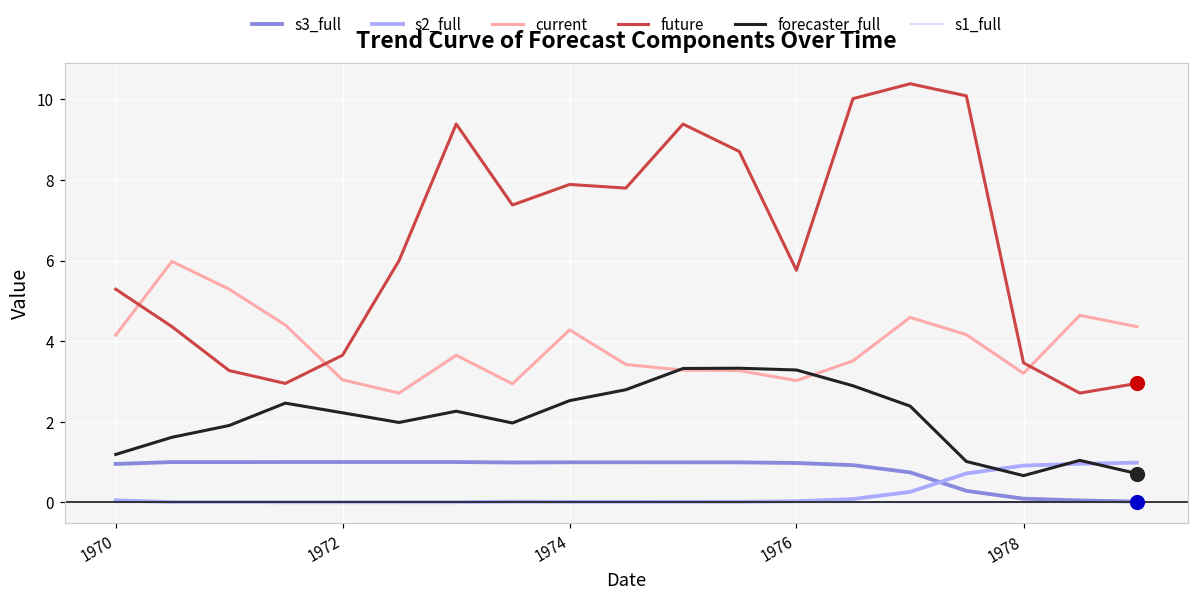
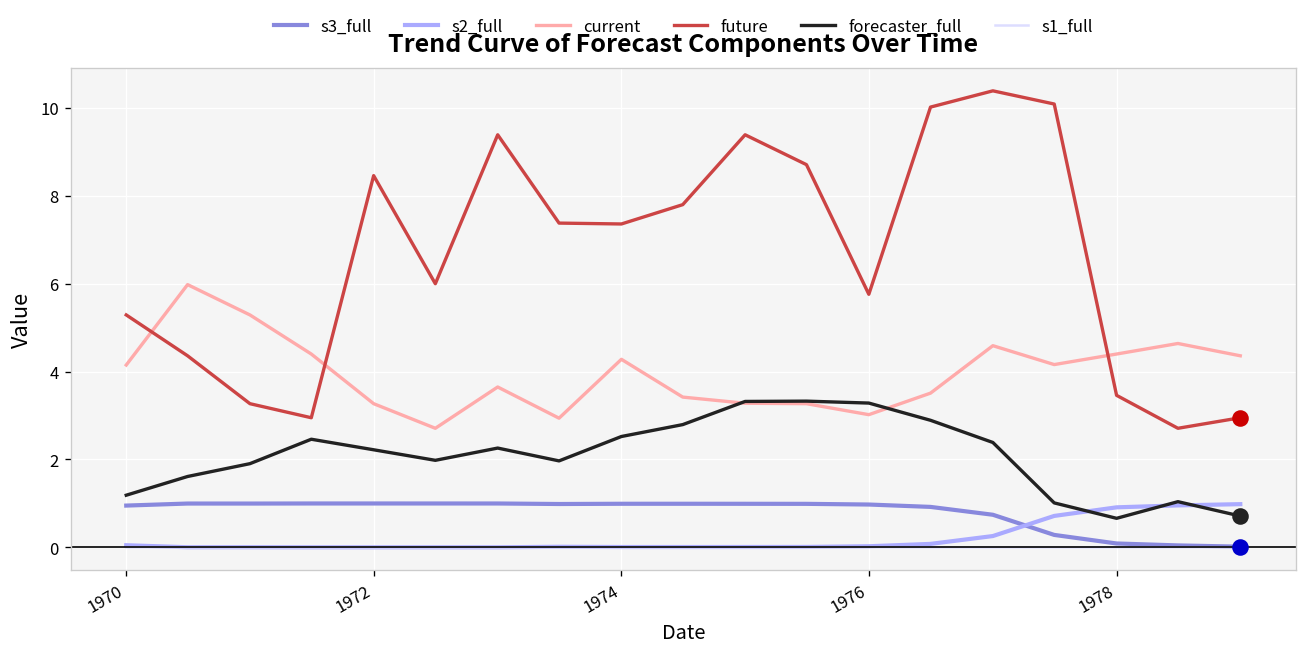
  {
    "current": {
      "1970": 4.2,
-     "1972": 3.0,
+     "1972": 3.3,
      "1974": 4.3,
      "1976": 3.0,
-     "1978": 3.2
+     "1978": 4.4
    },
    "future": {
      "1970": 5.3,
-     "1972": 3.7,
-     "1974": 7.9,
+     "1972": 8.5,
+     "1974": 7.4,
      "1976": 5.8,
      "1978": 3.5
    },
    "s1_full": {
      "1978": 0.0
    }
  }
